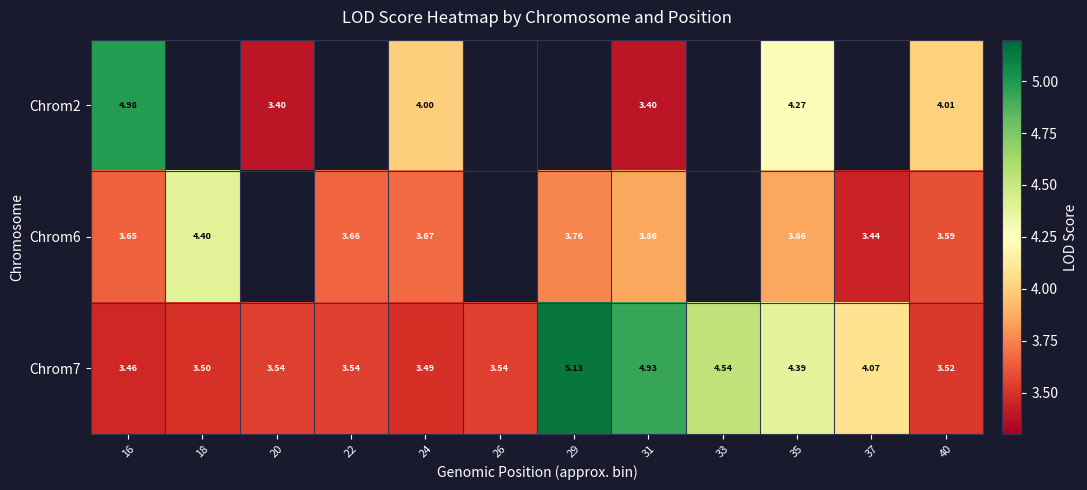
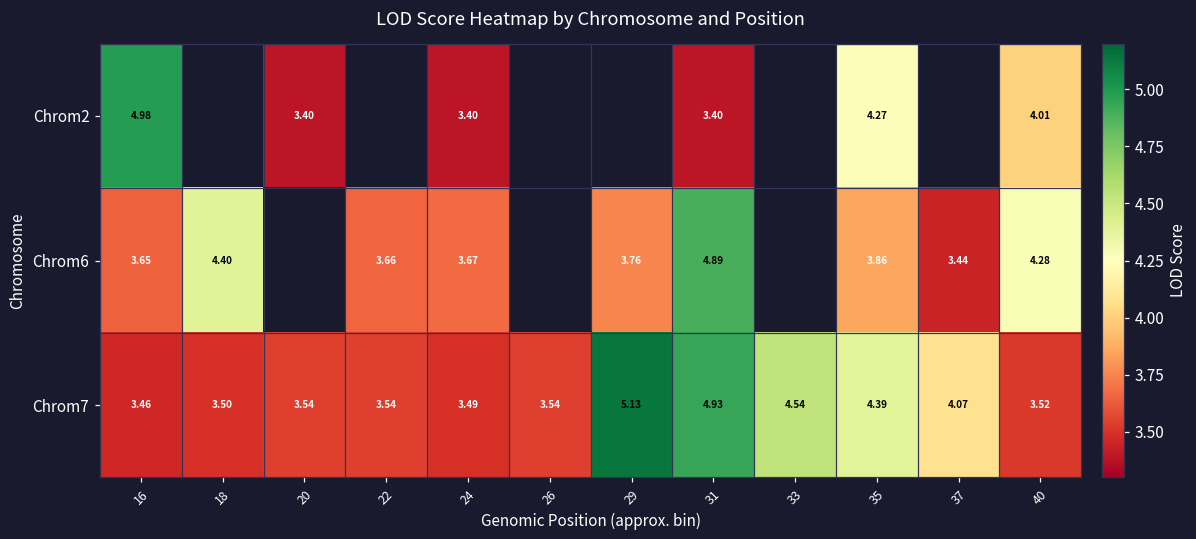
  {
    "Chrom2": {
      "16": 4.98,
      "20": 3.40,
-     "24": 4.00,
+     "24": 3.40,
      "31": 3.40,
      "35": 4.27,
      "40": 4.01
    },
    "Chrom6": {
      "16": 3.65,
      "18": 4.40,
      "22": 3.66,
      "24": 3.67,
      "29": 3.76,
-     "31": 3.86,
+     "31": 4.89,
      "35": 3.86,
      "37": 3.44,
-     "40": 3.59
+     "40": 4.28
    },
    "Chrom7": {
      "16": 3.46,
      "18": 3.50,
      "20": 3.54,
      "22": 3.54,
      "24": 3.49,
      "26": 3.54,
      "29": 5.13,
      "31": 4.93,
      "33": 4.54,
      "35": 4.39,
      "37": 4.07,
      "40": 3.52
    }
  }
